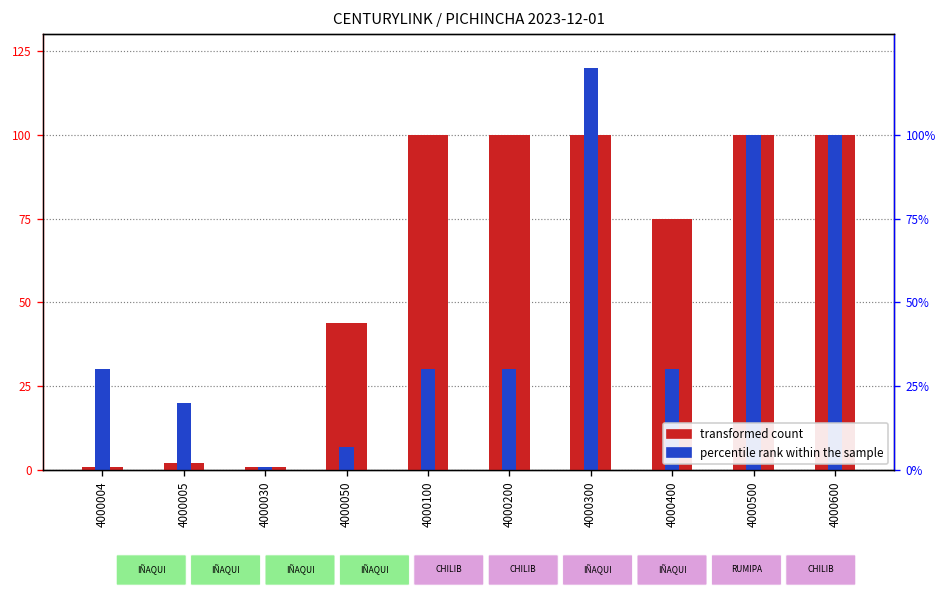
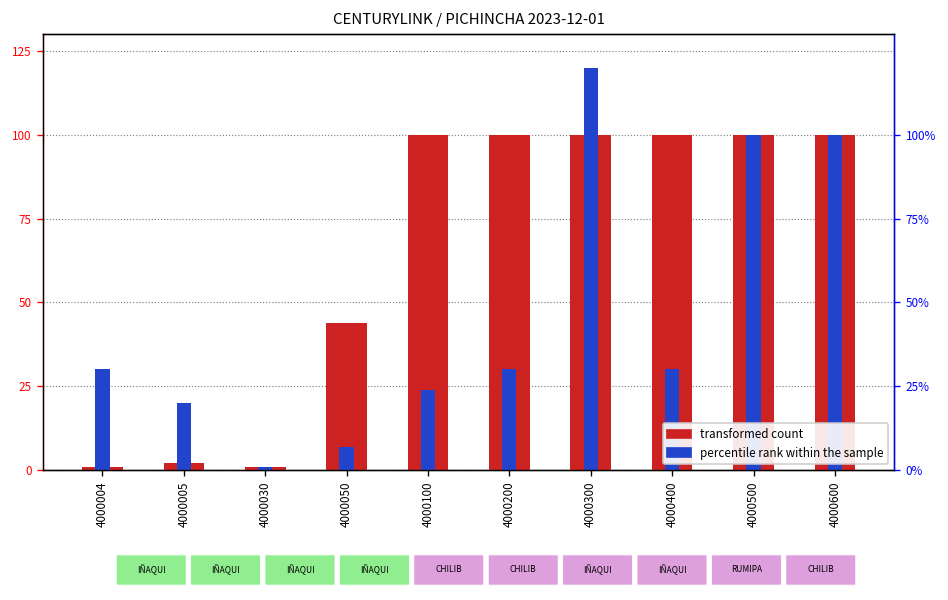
  {
    "transformed count": {
      "4000030": 1,
      "4000050": 44,
      "4000100": 100,
      "4000200": 100,
-     "4000400": 75,
+     "4000400": 100,
      "4000500": 100,
      "4000600": 100
    },
    "percentile rank within the sample": {
      "4000004": 30,
      "4000005": 20,
      "4000030": 1,
-     "4000100": 30,
+     "4000100": 24,
      "4000300": 120,
      "4000500": 100,
      "4000600": 100
    }
  }
